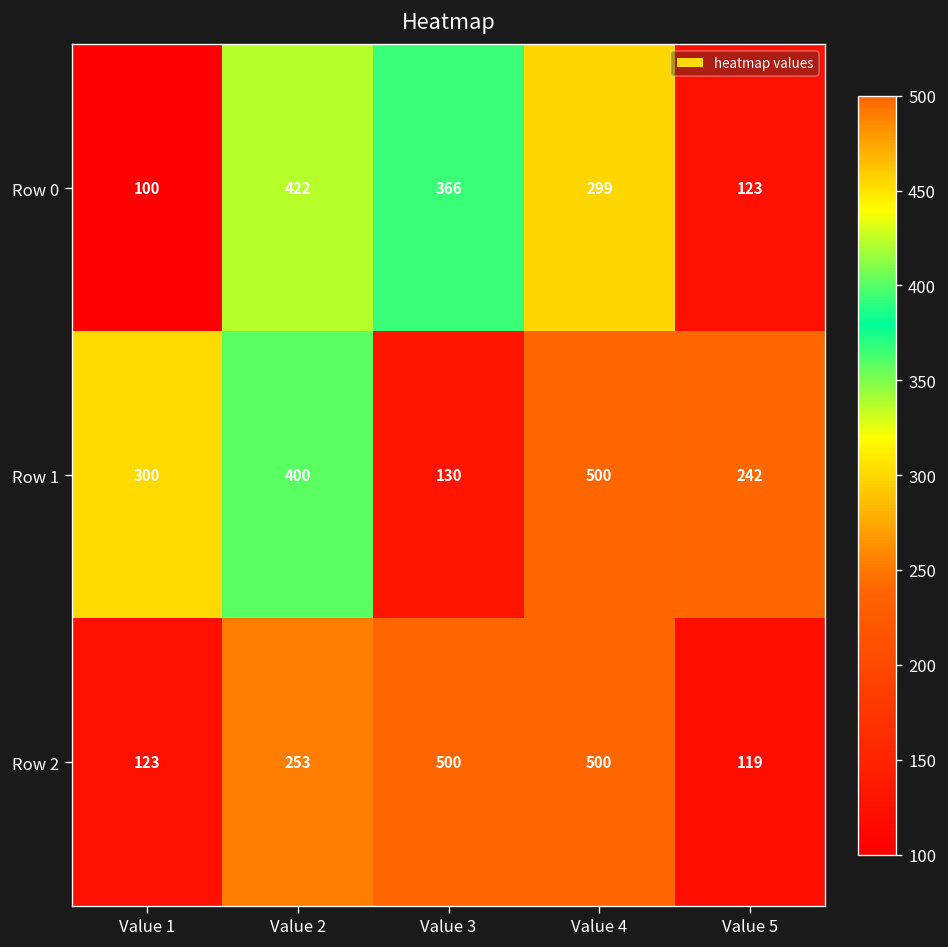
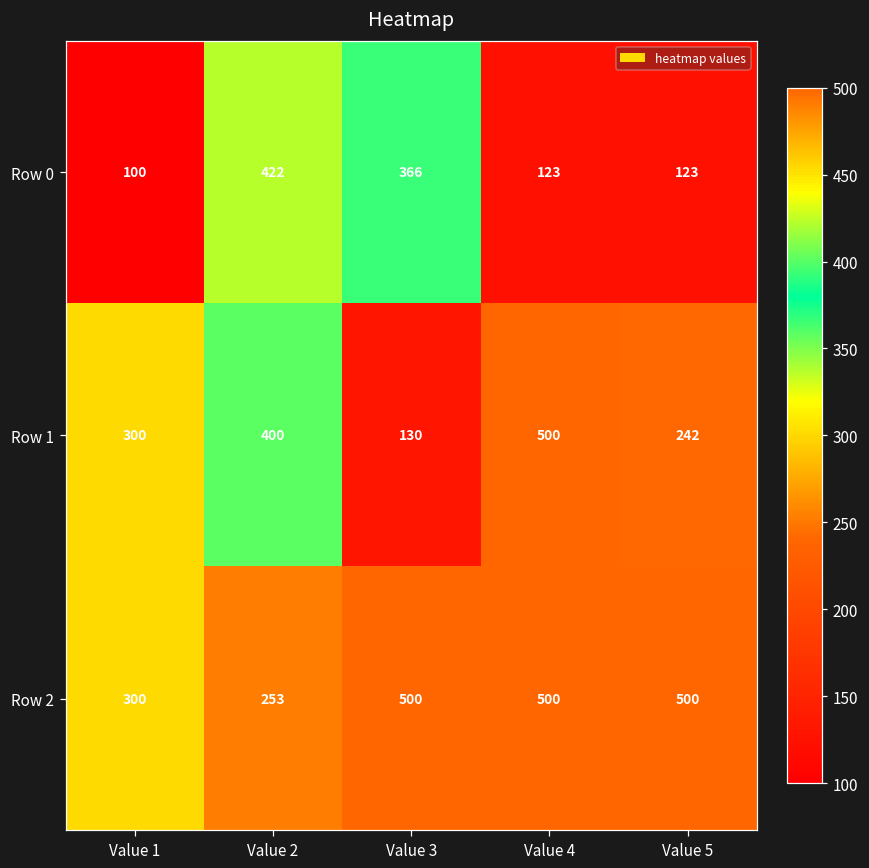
  {
    "Row 0": {
      "Value 1": 100,
      "Value 2": 422,
      "Value 3": 366,
-     "Value 4": 299,
+     "Value 4": 123,
      "Value 5": 123
    },
    "Row 1": {
      "Value 1": 300,
      "Value 2": 400,
      "Value 3": 130,
      "Value 4": 500,
      "Value 5": 242
    },
    "Row 2": {
-     "Value 1": 123,
+     "Value 1": 300,
      "Value 2": 253,
      "Value 3": 500,
      "Value 4": 500,
-     "Value 5": 119
+     "Value 5": 500
    }
  }
